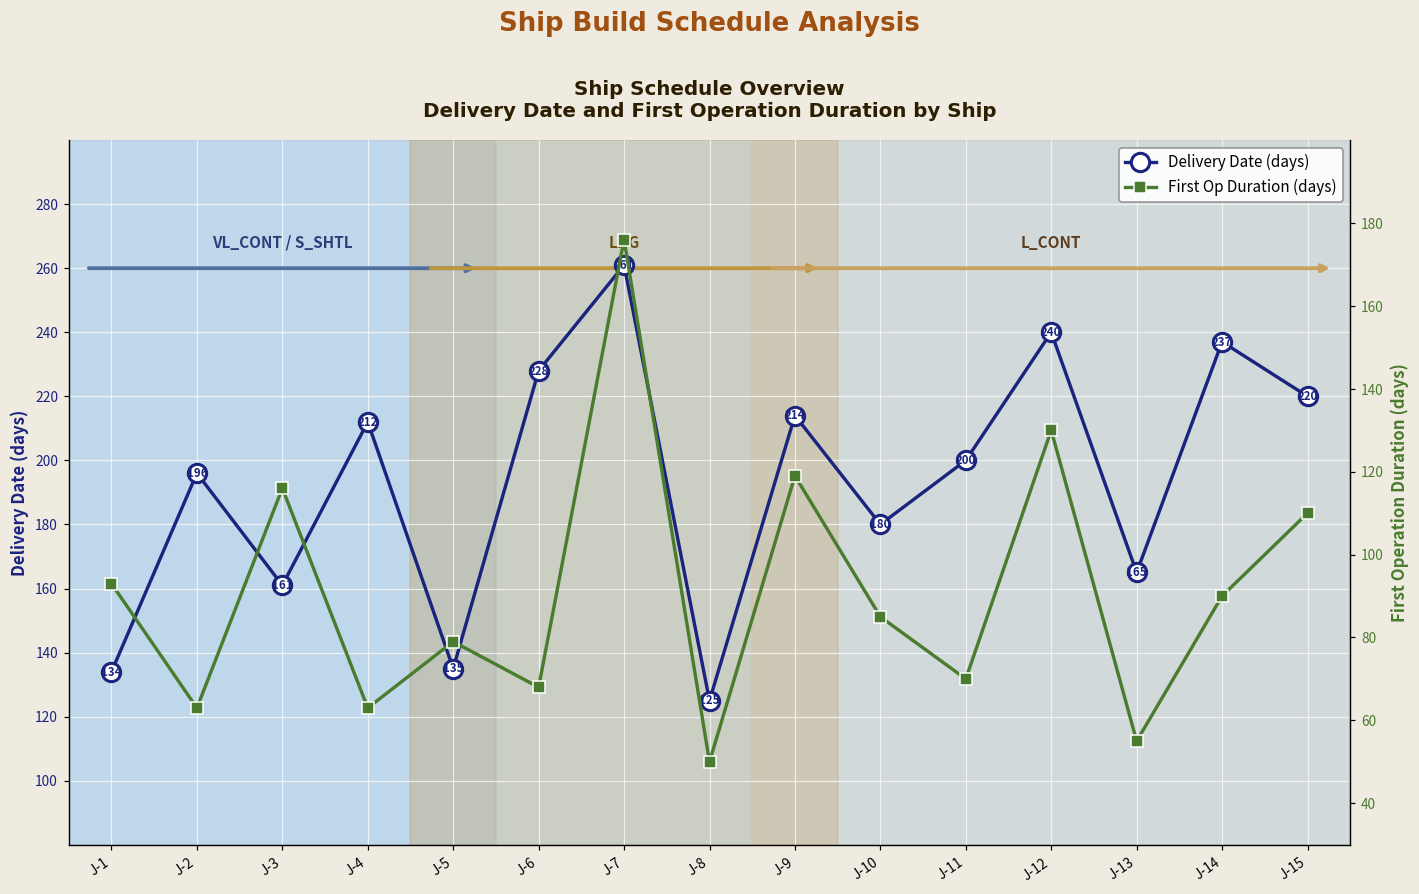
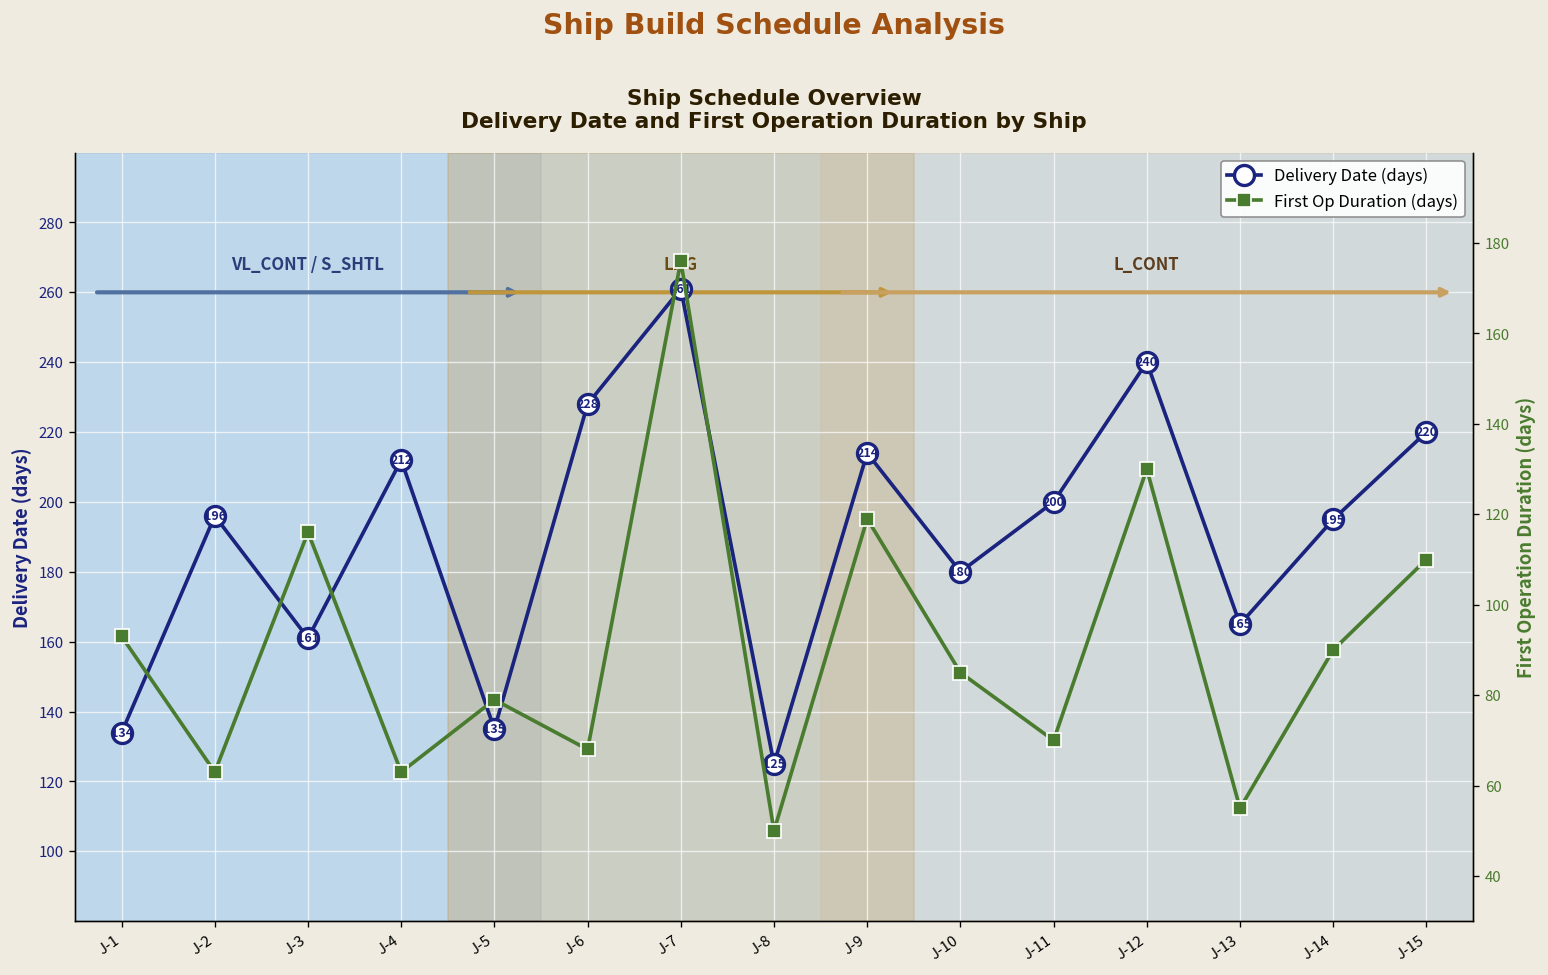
  {
    "Delivery Date (days)": {
      "J-1": 134,
      "J-2": 196,
      "J-3": 161,
      "J-4": 212,
      "J-5": 135,
      "J-6": 228,
      "J-7": 261,
      "J-8": 125,
      "J-9": 214,
      "J-10": 180,
      "J-11": 200,
      "J-12": 240,
      "J-13": 165,
-     "J-14": 237,
+     "J-14": 195,
      "J-15": 220
    }
  }
